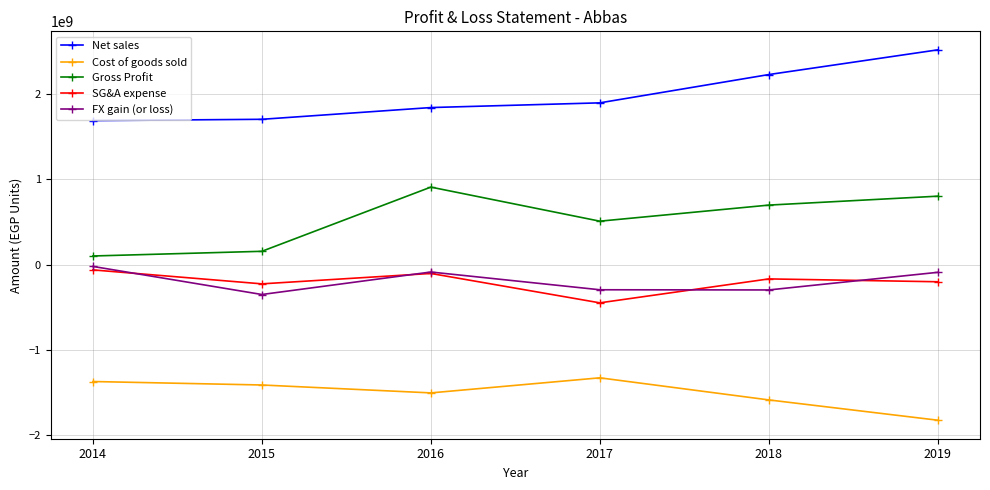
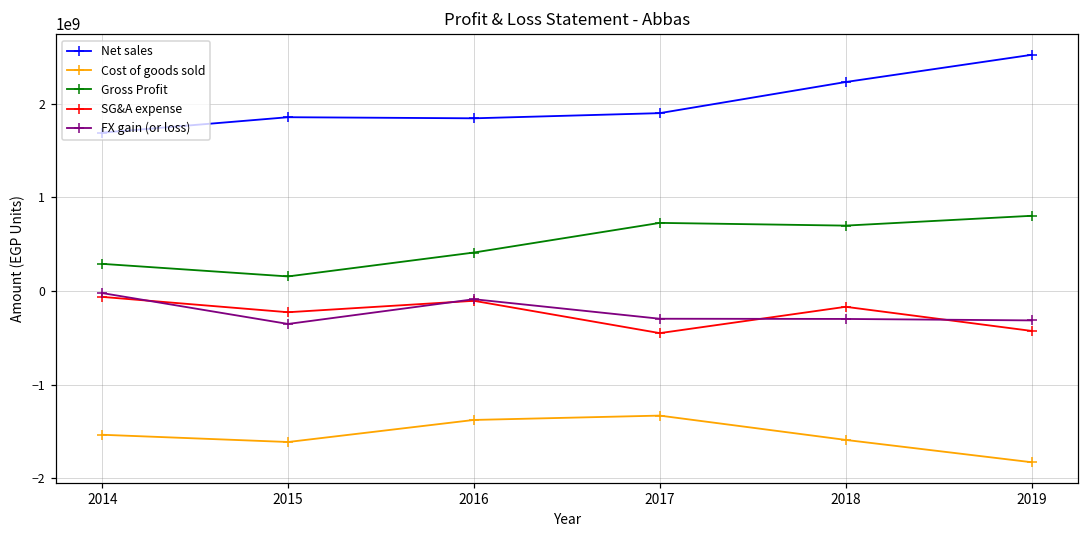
  {
    "Net sales": {
      "2014": 1700000000,
-     "2015": 1700000000,
+     "2015": 1900000000,
      "2016": 1800000000,
      "2017": 1900000000,
      "2018": 2200000000,
      "2019": 2500000000
    },
    "Cost of goods sold": {
-     "2014": -1400000000,
-     "2015": -1400000000,
-     "2016": -1500000000,
+     "2014": -1500000000,
+     "2015": -1600000000,
+     "2016": -1400000000,
      "2017": -1300000000,
      "2018": -1600000000,
      "2019": -1800000000
    },
    "Gross Profit": {
-     "2014": 100000000,
+     "2014": 300000000,
      "2015": 200000000,
-     "2016": 900000000,
-     "2017": 500000000,
+     "2016": 400000000,
+     "2017": 700000000,
      "2018": 700000000,
      "2019": 800000000
    },
    "SG&A expense": {
      "2014": -100000000,
      "2015": -200000000,
      "2017": -400000000,
      "2018": -200000000,
-     "2019": -200000000
+     "2019": -400000000
    },
    "FX gain (or loss)": {
      "2014": 0,
      "2015": -400000000,
      "2017": -300000000,
      "2018": -300000000,
-     "2019": -100000000
+     "2019": -300000000
    }
  }
